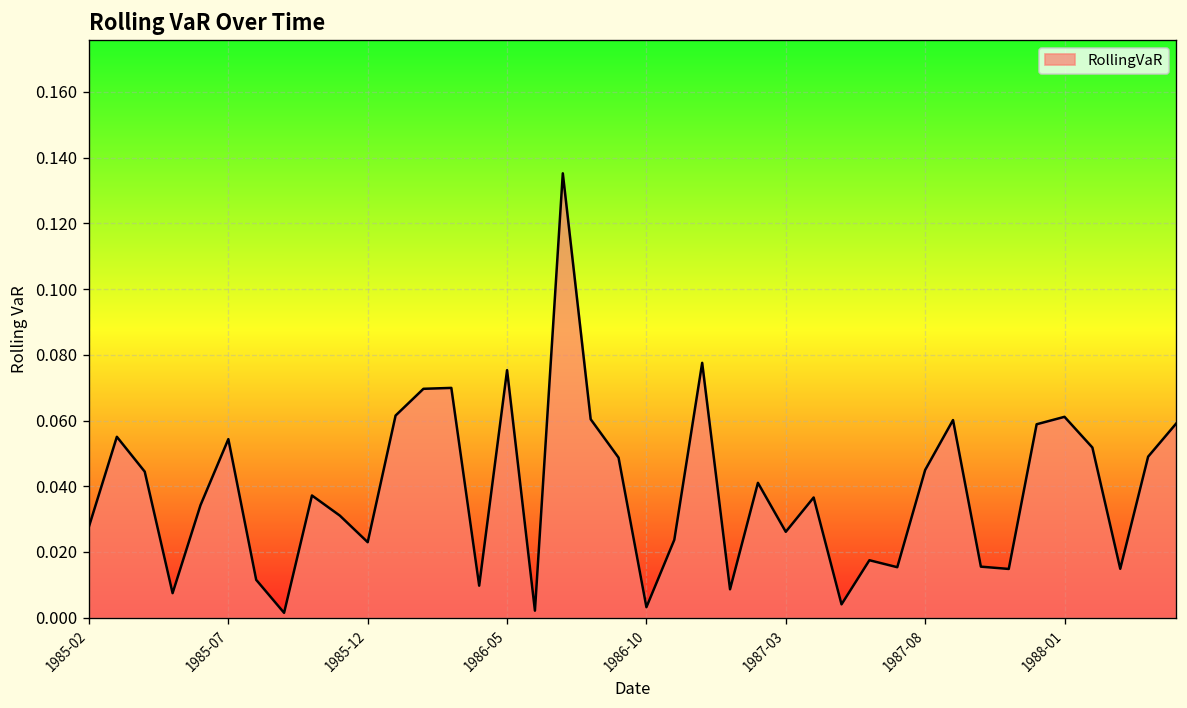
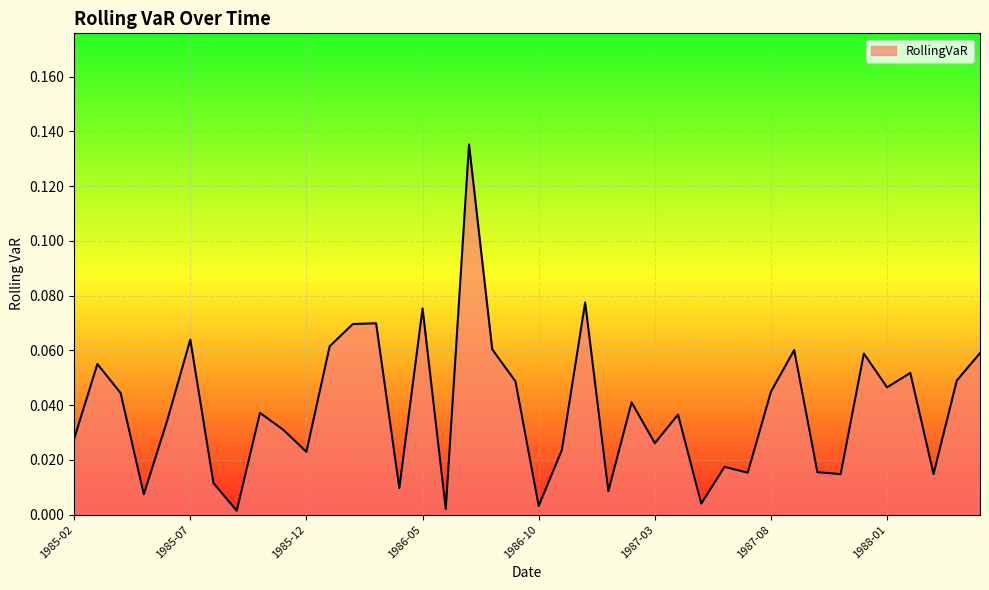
  {
    "1985-02": 0.028,
-   "1985-07": 0.054,
+   "1985-07": 0.064,
    "1985-12": 0.023,
    "1986-05": 0.075,
    "1986-10": 0.003,
    "1987-03": 0.026,
    "1987-08": 0.045,
-   "1988-01": 0.061
+   "1988-01": 0.047
  }
